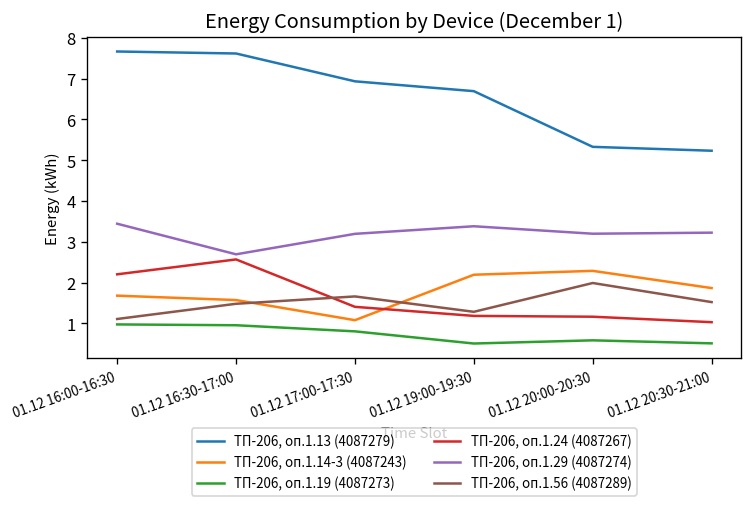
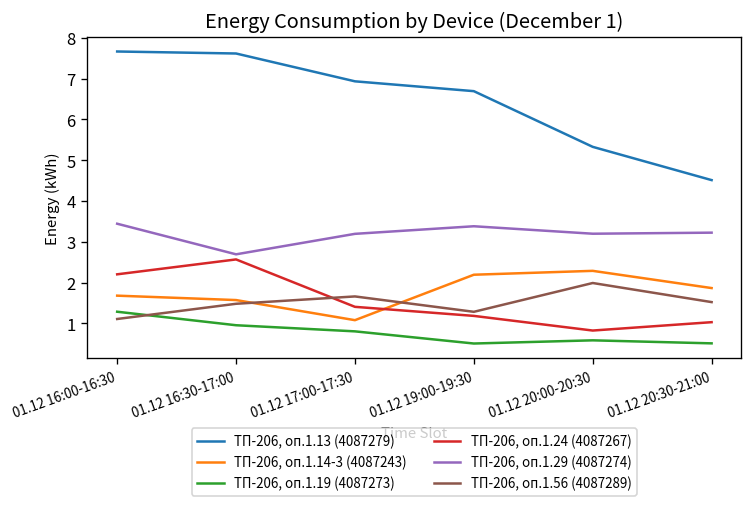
  {
    "ТП-206, оп.1.13 (4087279)": {
      "01.12 16:00-16:30": 7.7,
      "01.12 16:30-17:00": 7.6,
      "01.12 17:00-17:30": 6.9,
      "01.12 19:00-19:30": 6.7,
      "01.12 20:00-20:30": 5.3,
-     "01.12 20:30-21:00": 5.2
+     "01.12 20:30-21:00": 4.5
    },
    "ТП-206, оп.1.14-3 (4087243)": {
      "01.12 16:00-16:30": 1.7,
      "01.12 16:30-17:00": 1.6,
      "01.12 17:00-17:30": 1.1,
      "01.12 19:00-19:30": 2.2,
      "01.12 20:00-20:30": 2.3,
      "01.12 20:30-21:00": 1.9
    },
    "ТП-206, оп.1.19 (4087273)": {
-     "01.12 16:00-16:30": 1.0,
+     "01.12 16:00-16:30": 1.3,
      "01.12 16:30-17:00": 1.0,
      "01.12 17:00-17:30": 0.8,
      "01.12 19:00-19:30": 0.5,
      "01.12 20:00-20:30": 0.6,
      "01.12 20:30-21:00": 0.5
    },
    "ТП-206, оп.1.24 (4087267)": {
      "01.12 16:00-16:30": 2.2,
      "01.12 16:30-17:00": 2.6,
      "01.12 17:00-17:30": 1.4,
      "01.12 19:00-19:30": 1.2,
-     "01.12 20:00-20:30": 1.2,
+     "01.12 20:00-20:30": 0.8,
      "01.12 20:30-21:00": 1.0
    },
    "ТП-206, оп.1.29 (4087274)": {
      "01.12 16:00-16:30": 3.4,
      "01.12 16:30-17:00": 2.7,
      "01.12 17:00-17:30": 3.2,
      "01.12 19:00-19:30": 3.4,
      "01.12 20:00-20:30": 3.2,
      "01.12 20:30-21:00": 3.2
    },
    "ТП-206, оп.1.56 (4087289)": {
      "01.12 16:00-16:30": 1.1,
      "01.12 16:30-17:00": 1.5,
      "01.12 17:00-17:30": 1.7,
      "01.12 19:00-19:30": 1.3,
      "01.12 20:00-20:30": 2.0,
      "01.12 20:30-21:00": 1.5
    }
  }
